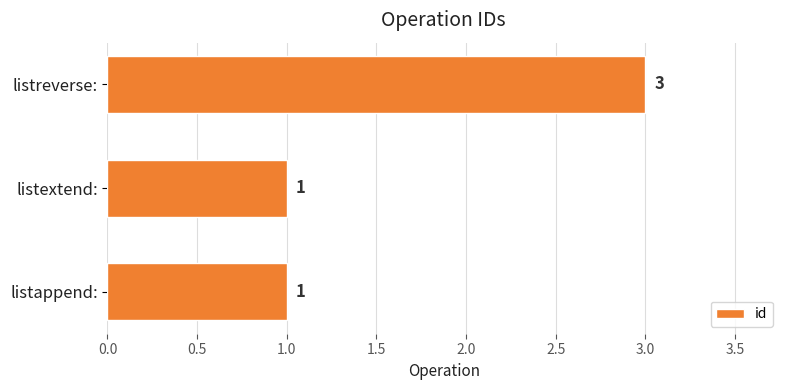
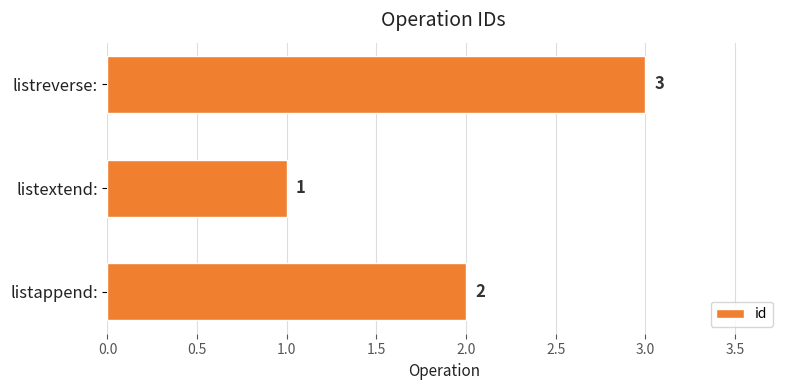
  {
    "listreverse:": 3,
    "listextend:": 1,
-   "listappend:": 1
+   "listappend:": 2
  }
